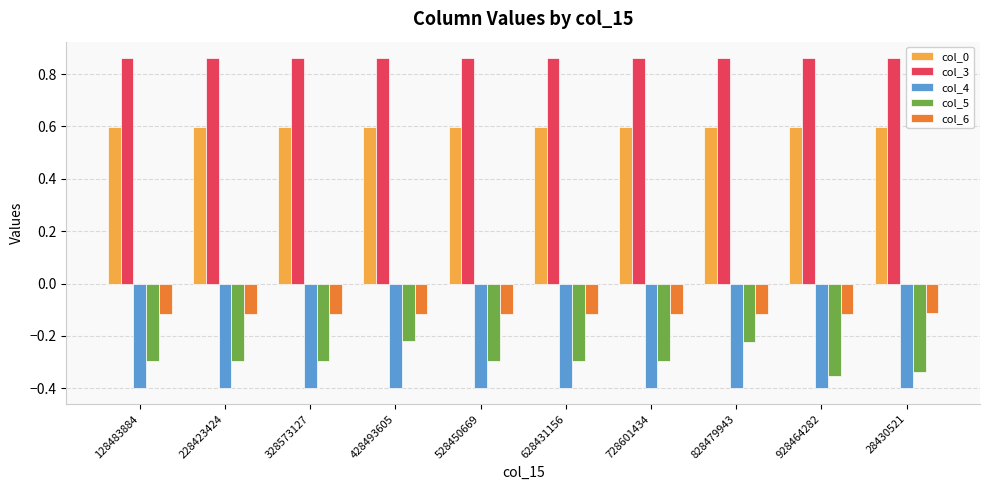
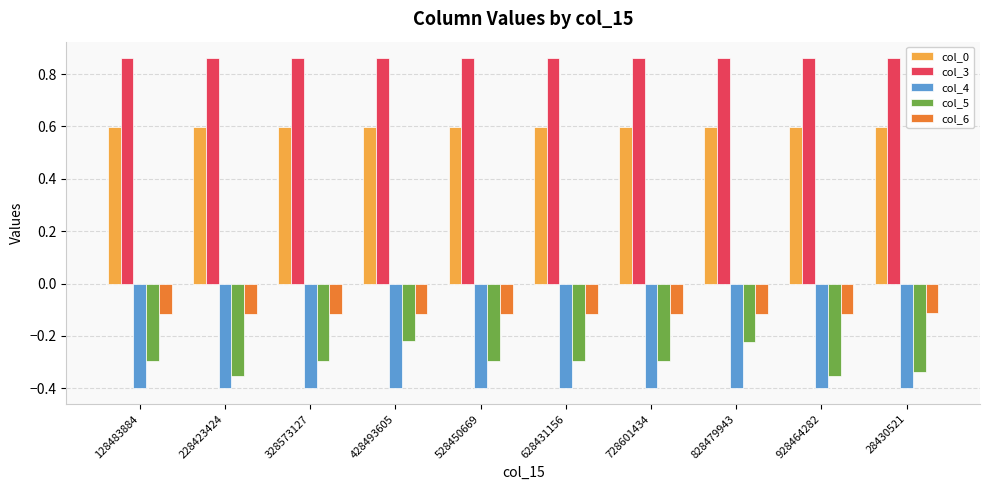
  {
    "col_3": {
      "128483884": 0.86,
      "228423424": 0.86,
      "328573127": 0.86,
      "428493605": 0.86,
      "528450669": 0.86,
      "628431156": 0.86,
      "728601434": 0.86,
      "828479943": 0.86,
      "928464282": 0.86,
      "28430521": 0.86
    },
    "col_4": {
      "128483884": -0.40,
      "228423424": -0.40,
      "328573127": -0.40,
      "428493605": -0.40,
      "528450669": -0.40,
      "628431156": -0.40,
      "728601434": -0.40,
      "828479943": -0.40,
      "928464282": -0.40,
      "28430521": -0.40
    },
    "col_5": {
      "128483884": -0.30,
-     "228423424": -0.30,
+     "228423424": -0.35,
      "328573127": -0.30,
      "428493605": -0.22,
      "528450669": -0.30,
      "628431156": -0.30,
      "728601434": -0.30,
      "828479943": -0.22,
      "928464282": -0.35,
      "28430521": -0.34
    }
  }
